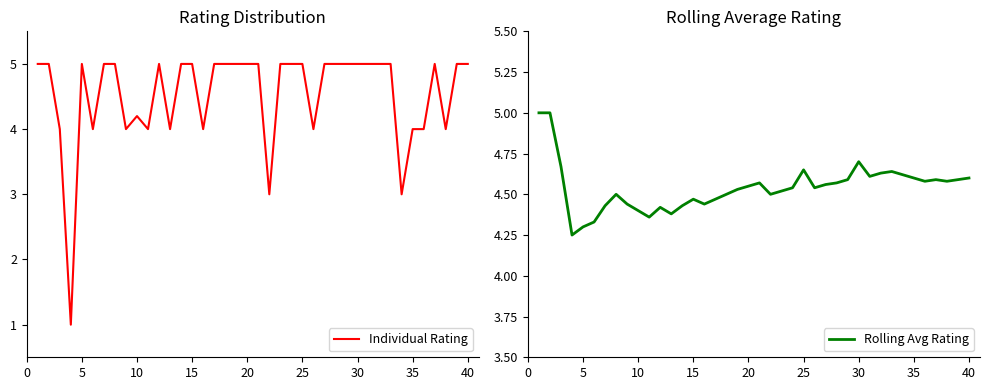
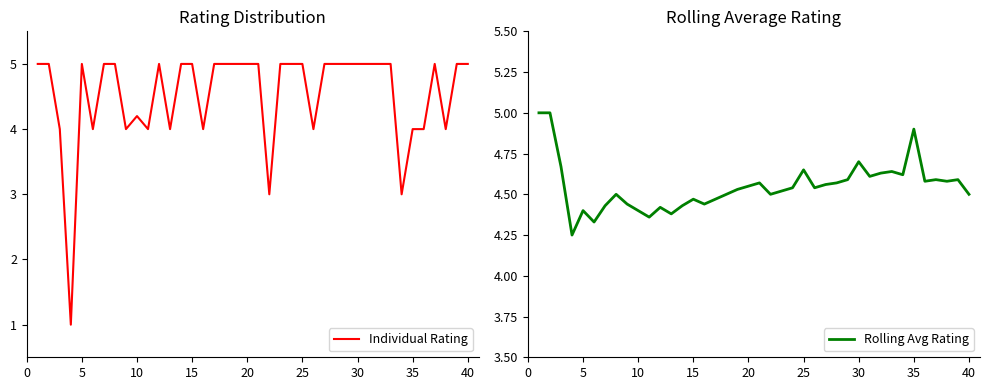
  {
    "Rating Distribution": {
      "5": 5.0,
      "10": 4.2,
      "15": 5.0,
      "20": 5.0,
      "25": 5.0,
      "30": 5.0,
      "35": 4.0,
      "40": 5.0
    },
    "Rolling Average Rating": {
-     "5": 4.3,
+     "5": 4.4,
      "10": 4.4,
      "15": 4.47,
      "20": 4.55,
      "25": 4.65,
      "30": 4.7,
-     "35": 4.6,
-     "40": 4.6
+     "35": 4.9,
+     "40": 4.5
    }
  }
